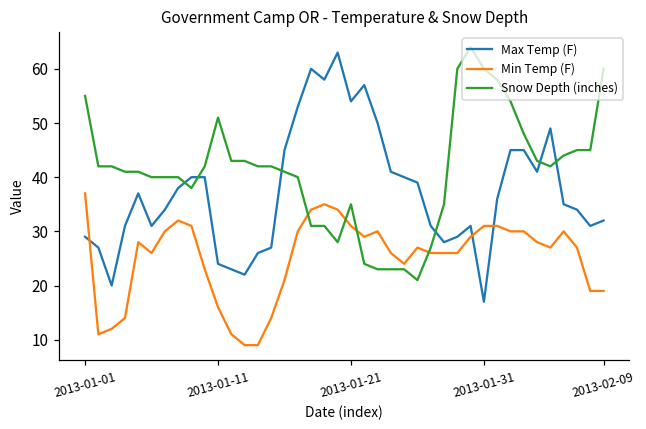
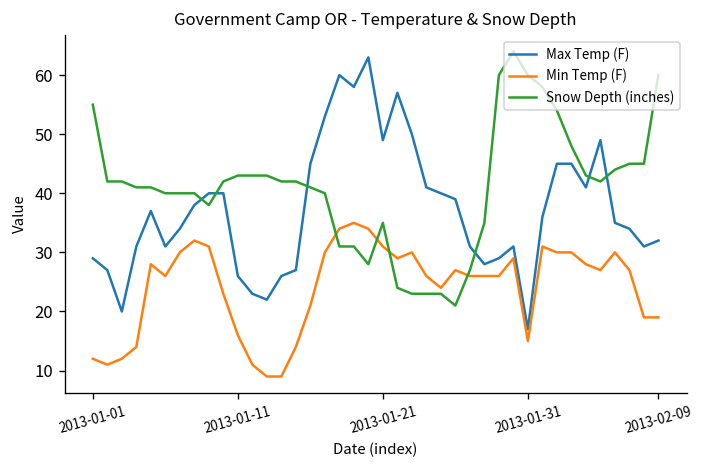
  {
    "Max Temp (F)": {
      "2013-01-01": 29,
-     "2013-01-11": 24,
-     "2013-01-21": 54,
+     "2013-01-11": 26,
+     "2013-01-21": 49,
      "2013-01-31": 17,
      "2013-02-09": 32
    },
    "Min Temp (F)": {
-     "2013-01-01": 37,
+     "2013-01-01": 12,
      "2013-01-11": 16,
      "2013-01-21": 31,
-     "2013-01-31": 31,
+     "2013-01-31": 15,
      "2013-02-09": 19
    },
    "Snow Depth (inches)": {
      "2013-01-01": 55,
-     "2013-01-11": 51,
+     "2013-01-11": 43,
      "2013-01-21": 35
    }
  }
